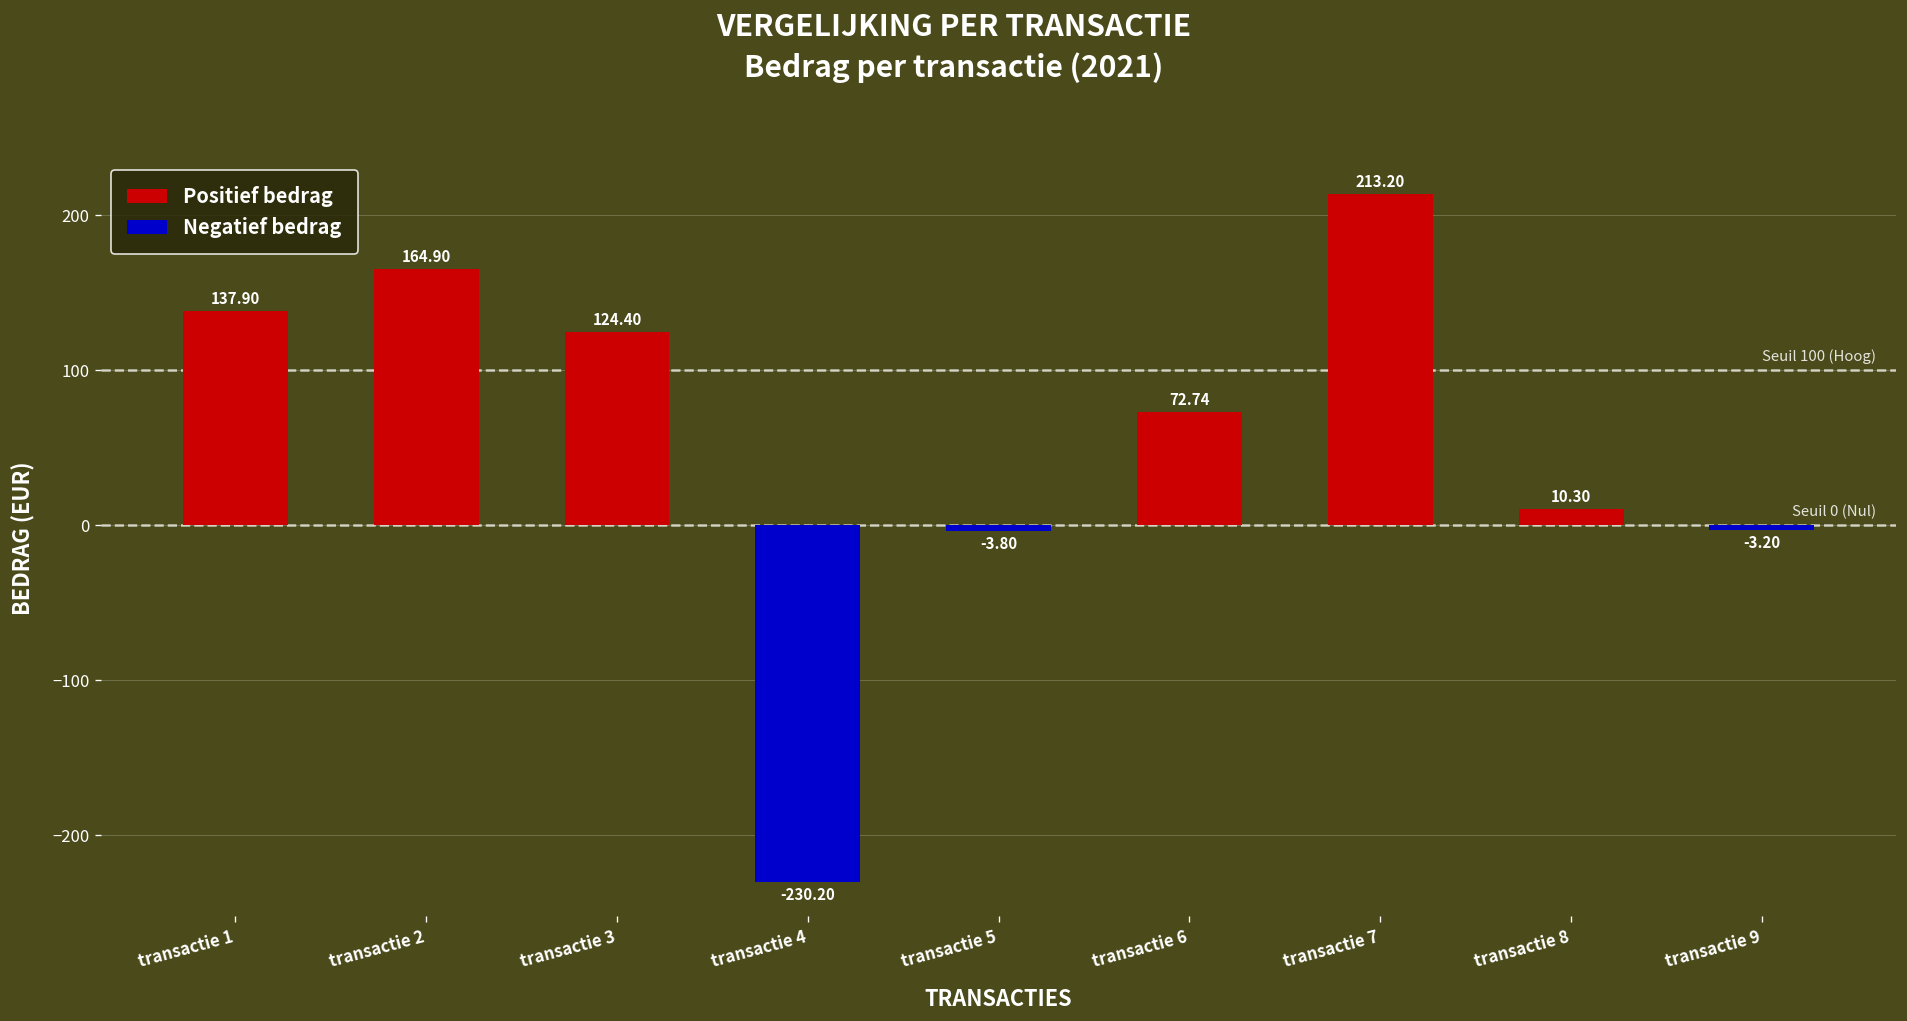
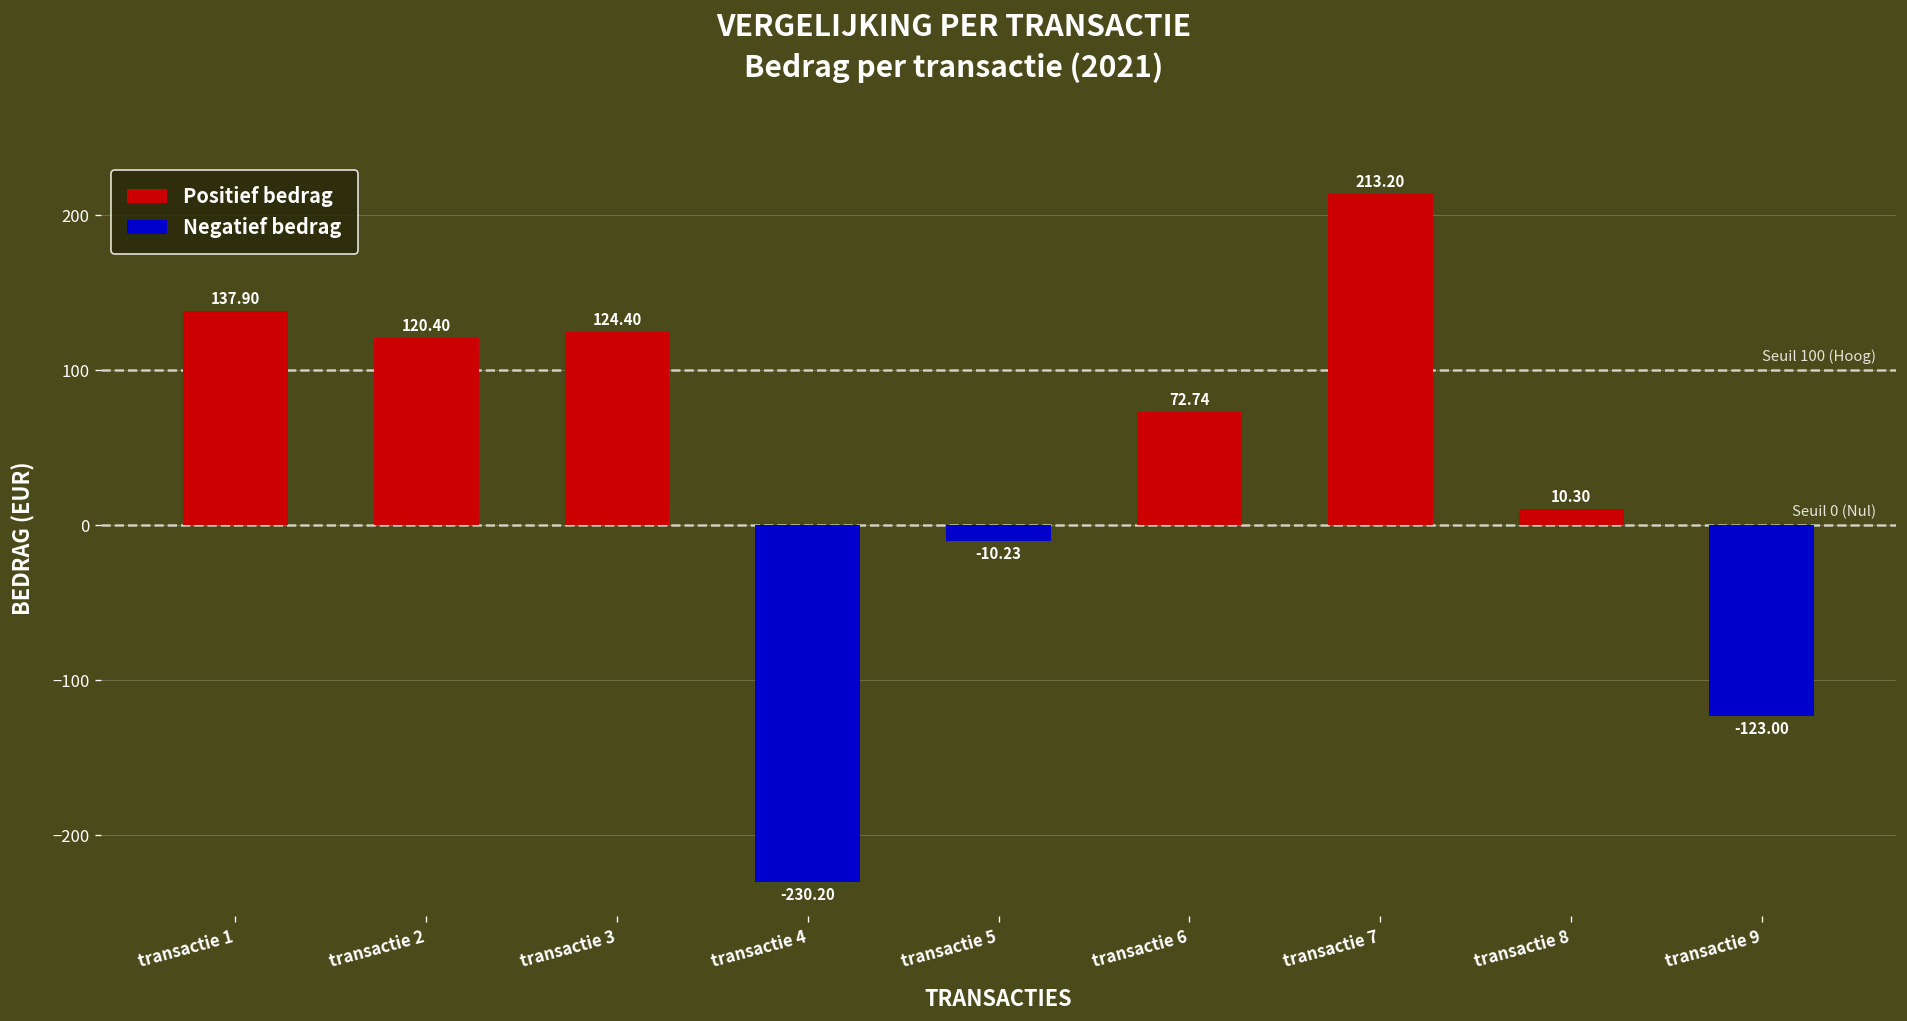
  {
    "Positief bedrag": {
      "transactie 1": 137.90,
-     "transactie 2": 164.90,
+     "transactie 2": 120.40,
      "transactie 3": 124.40,
      "transactie 6": 72.74,
      "transactie 7": 213.20,
      "transactie 8": 10.30
    },
    "Negatief bedrag": {
      "transactie 4": -230.20,
-     "transactie 5": -3.80,
-     "transactie 9": -3.20
+     "transactie 5": -10.23,
+     "transactie 9": -123.00
    }
  }
